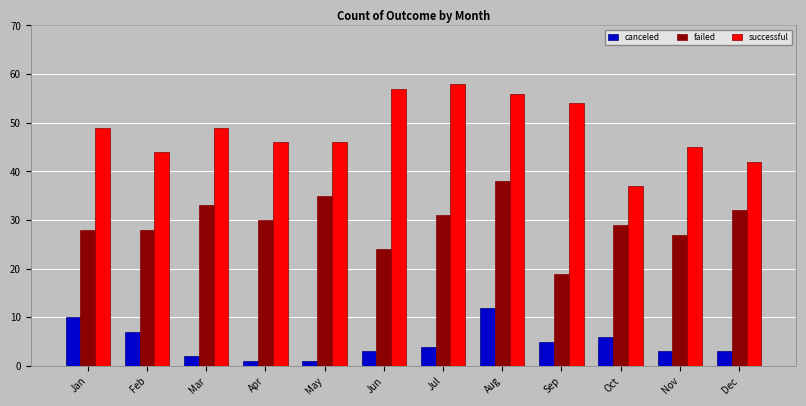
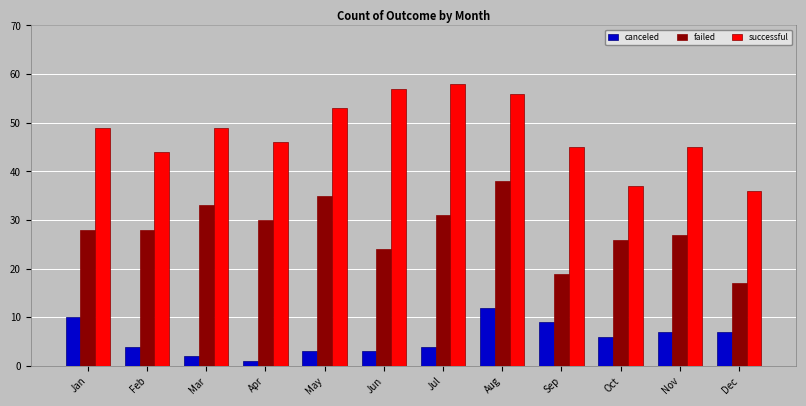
  {
    "canceled": {
      "Jan": 10,
-     "Feb": 7,
+     "Feb": 4,
      "Mar": 2,
      "Apr": 1,
-     "May": 1,
+     "May": 3,
      "Jun": 3,
      "Jul": 4,
      "Aug": 12,
-     "Sep": 5,
+     "Sep": 9,
      "Oct": 6,
-     "Nov": 3,
-     "Dec": 3
+     "Nov": 7,
+     "Dec": 7
    },
    "failed": {
      "Jan": 28,
      "Feb": 28,
      "Mar": 33,
      "Apr": 30,
      "May": 35,
      "Jun": 24,
      "Jul": 31,
      "Aug": 38,
      "Sep": 19,
-     "Oct": 29,
+     "Oct": 26,
      "Nov": 27,
-     "Dec": 32
+     "Dec": 17
    },
    "successful": {
      "Jan": 49,
      "Feb": 44,
      "Mar": 49,
      "Apr": 46,
-     "May": 46,
+     "May": 53,
      "Jun": 57,
      "Jul": 58,
      "Aug": 56,
-     "Sep": 54,
+     "Sep": 45,
      "Oct": 37,
      "Nov": 45,
-     "Dec": 42
+     "Dec": 36
    }
  }
